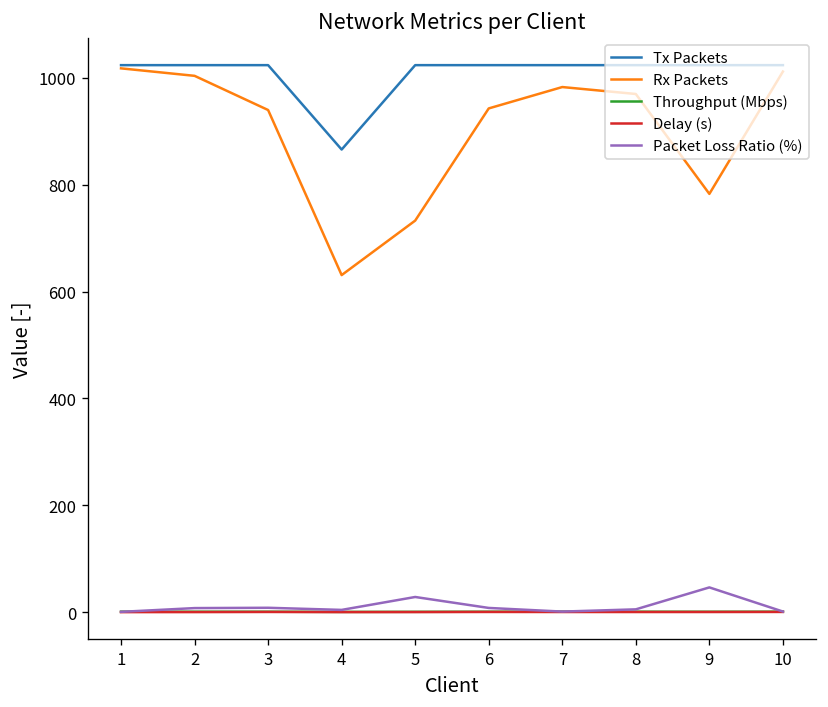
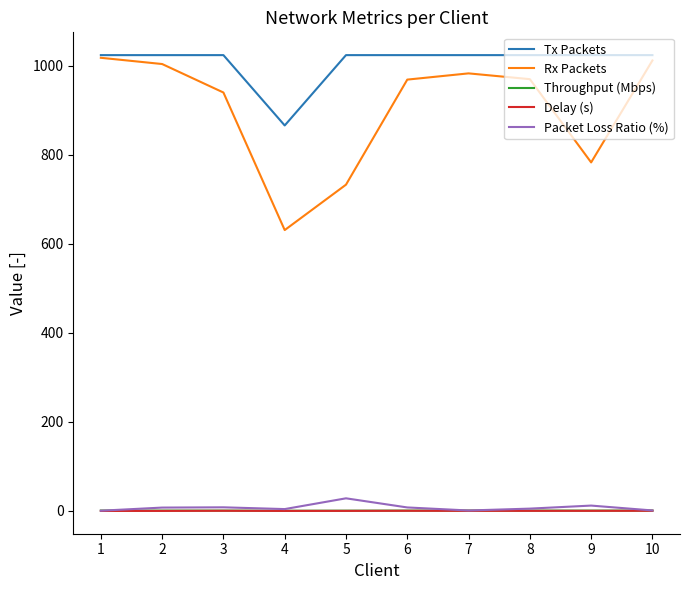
  {
    "Tx Packets": {
      "1": 1020,
      "2": 1020,
      "3": 1020,
      "4": 870,
      "5": 1020,
      "6": 1020,
      "7": 1020
    },
    "Rx Packets": {
      "1": 1020,
      "2": 1000,
      "3": 940,
      "4": 630,
      "5": 730,
-     "6": 940,
+     "6": 970,
      "7": 980,
      "9": 780
    },
    "Delay (s)": {
      "2": 0,
      "3": 0,
      "5": 0,
      "6": 0,
      "9": 0
    },
    "Packet Loss Ratio (%)": {
      "2": 10,
      "3": 10,
      "5": 30,
      "6": 10,
-     "9": 50
+     "9": 10
    }
  }
